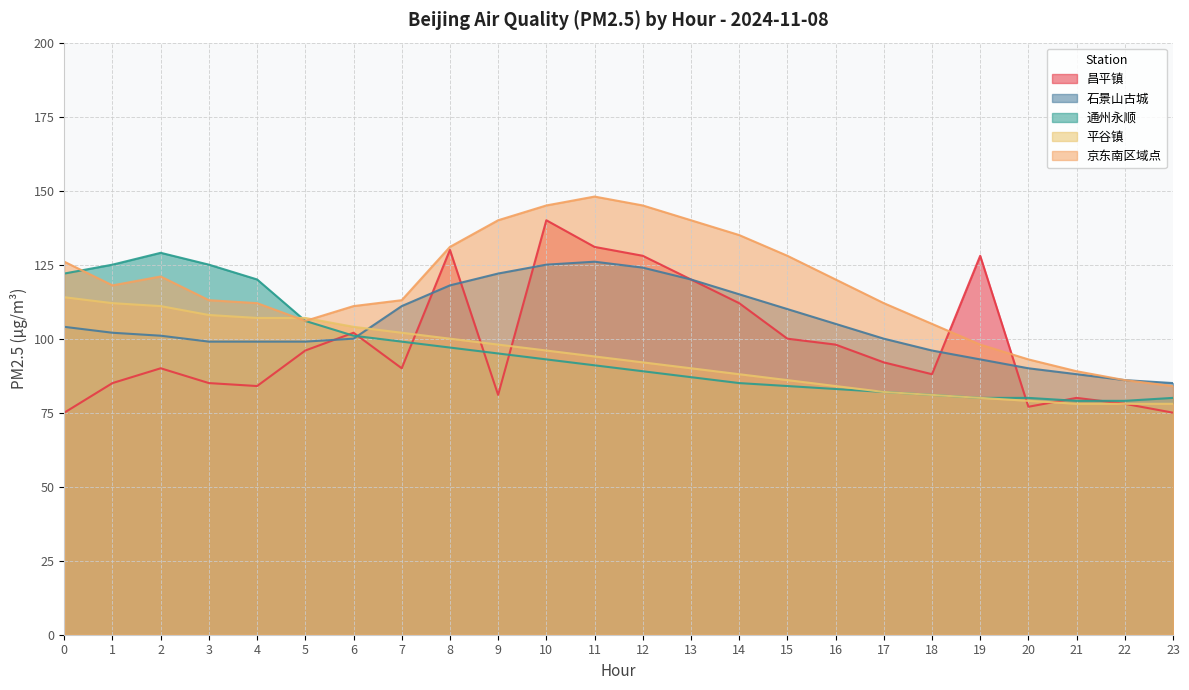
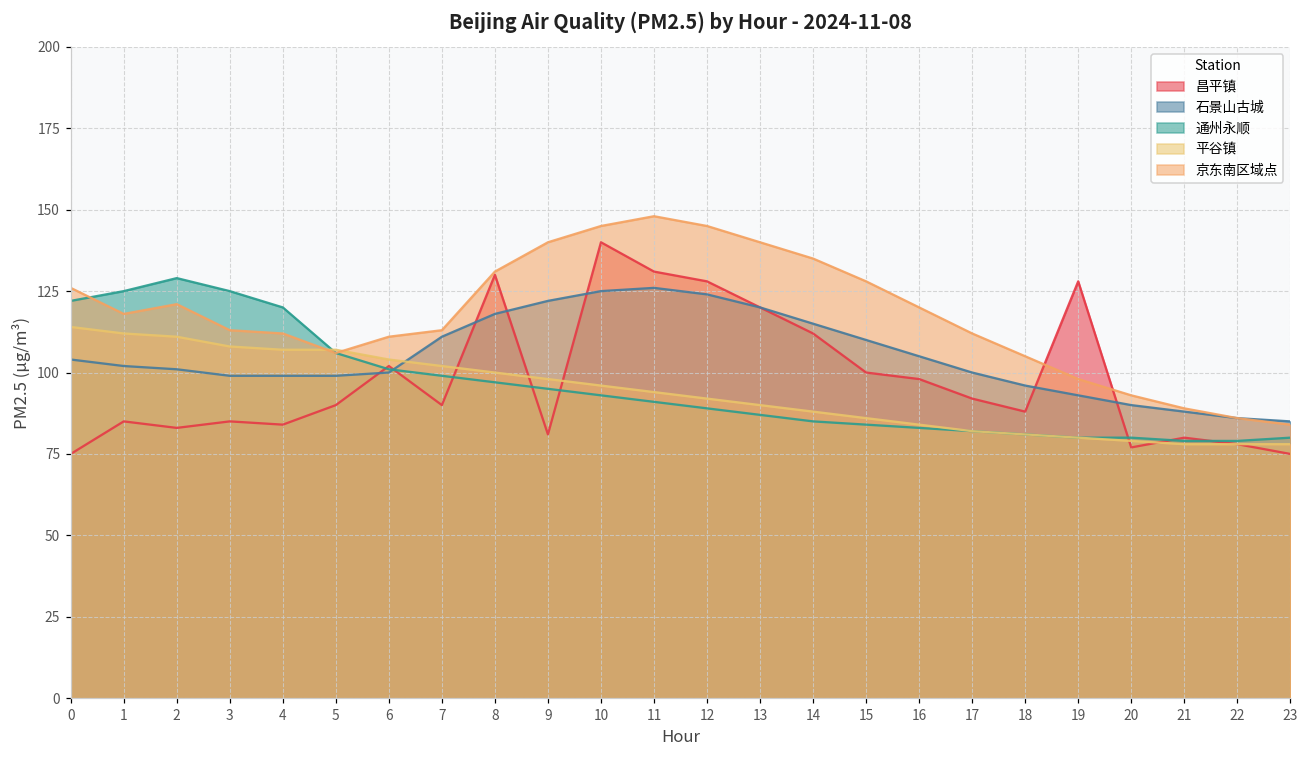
  {
    "昌平镇": {
      "0": 75,
      "1": 85,
-     "2": 90,
+     "2": 83,
      "3": 85,
      "4": 84,
-     "5": 96,
+     "5": 90,
      "6": 102,
      "7": 90,
      "8": 130,
      "9": 81,
      "10": 140,
      "11": 131,
      "12": 128,
      "14": 112,
      "15": 100,
      "16": 98,
      "17": 92,
      "18": 88,
      "19": 128,
      "20": 77,
      "21": 80,
      "23": 75
    }
  }
